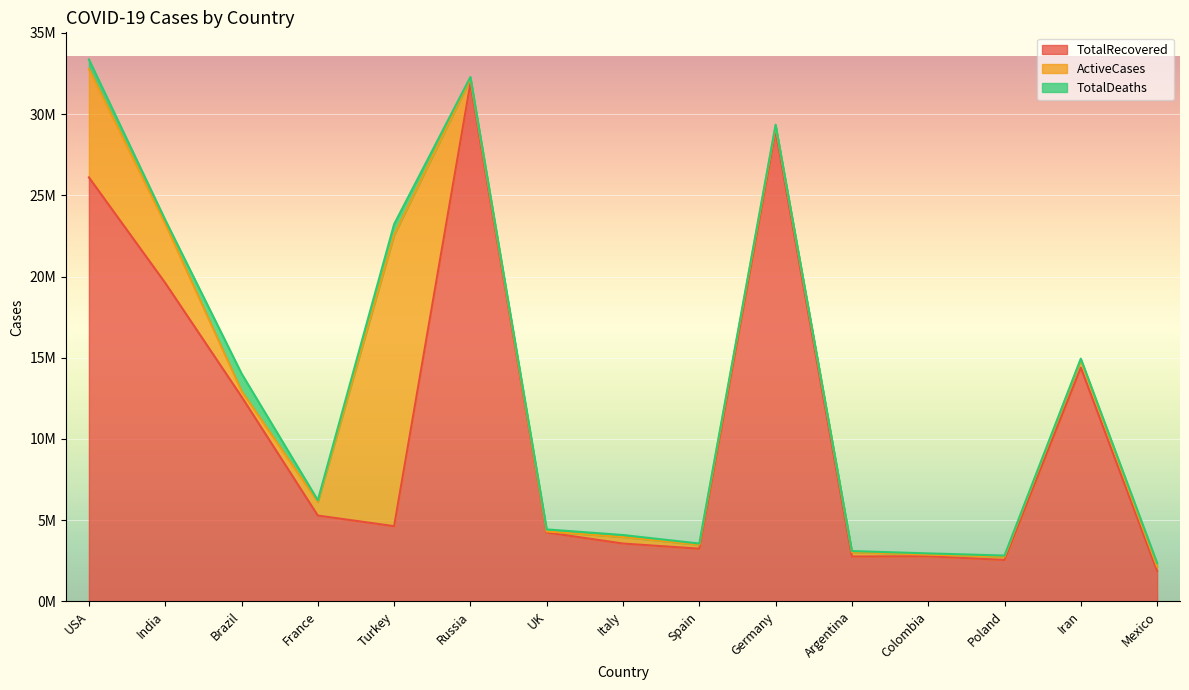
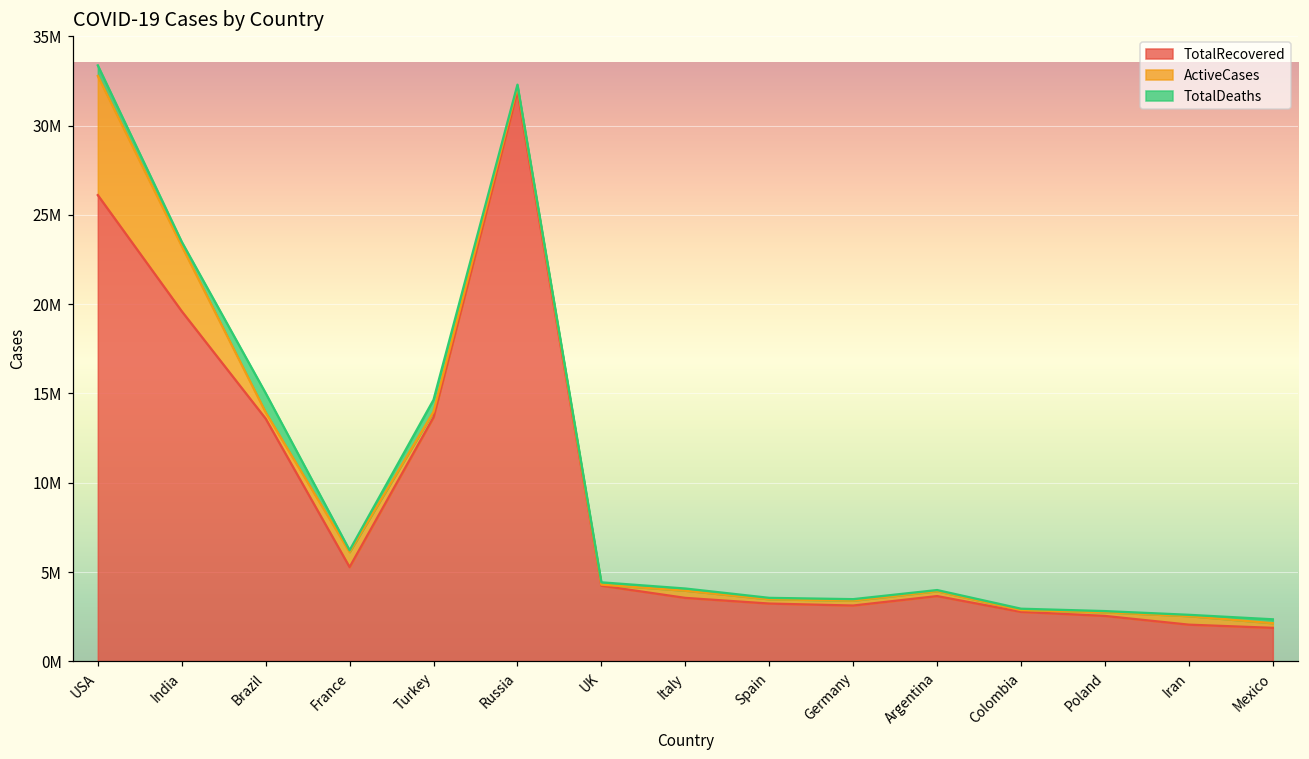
  {
    "TotalRecovered": {
      "USA": 26100000,
      "India": 19600000,
-     "Brazil": 12600000,
+     "Brazil": 13600000,
      "France": 5300000,
-     "Turkey": 4600000,
+     "Turkey": 13700000,
      "Russia": 31900000,
      "Italy": 3600000,
      "Spain": 3200000,
-     "Germany": 29000000,
-     "Argentina": 2800000,
+     "Germany": 3100000,
+     "Argentina": 3700000,
      "Poland": 2500000,
-     "Iran": 14400000,
+     "Iran": 2100000,
      "Mexico": 1900000
    },
    "ActiveCases": {
      "USA": 6700000,
      "India": 3700000,
      "Brazil": 400000,
-     "Turkey": 17900000,
+     "Turkey": 300000,
      "Mexico": 300000
    },
    "TotalDeaths": {
      "USA": 600000,
      "India": 200000,
      "Brazil": 1100000,
      "Turkey": 700000,
      "Mexico": 200000
    }
  }
